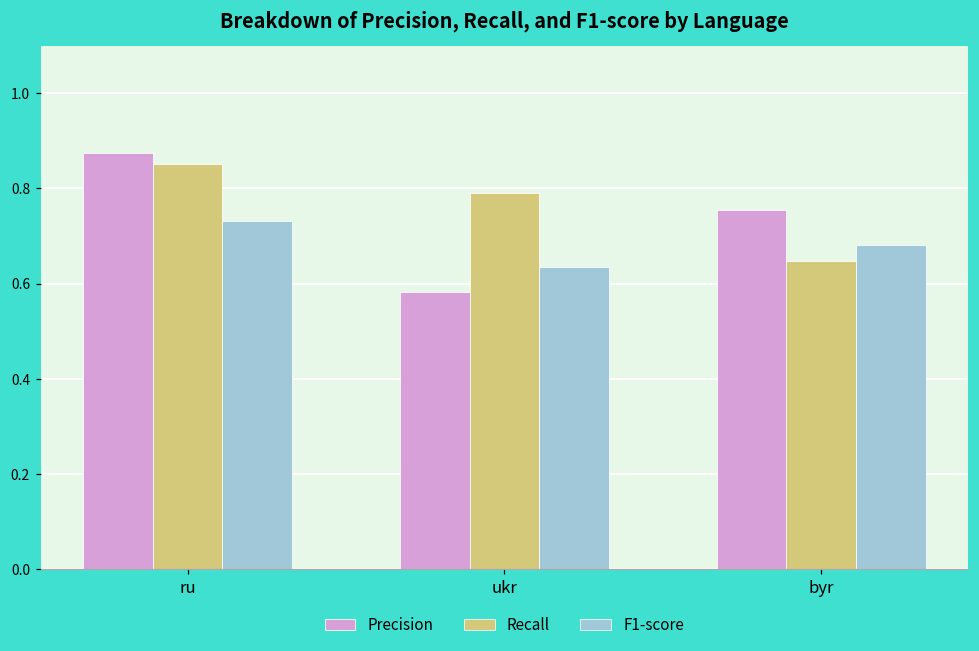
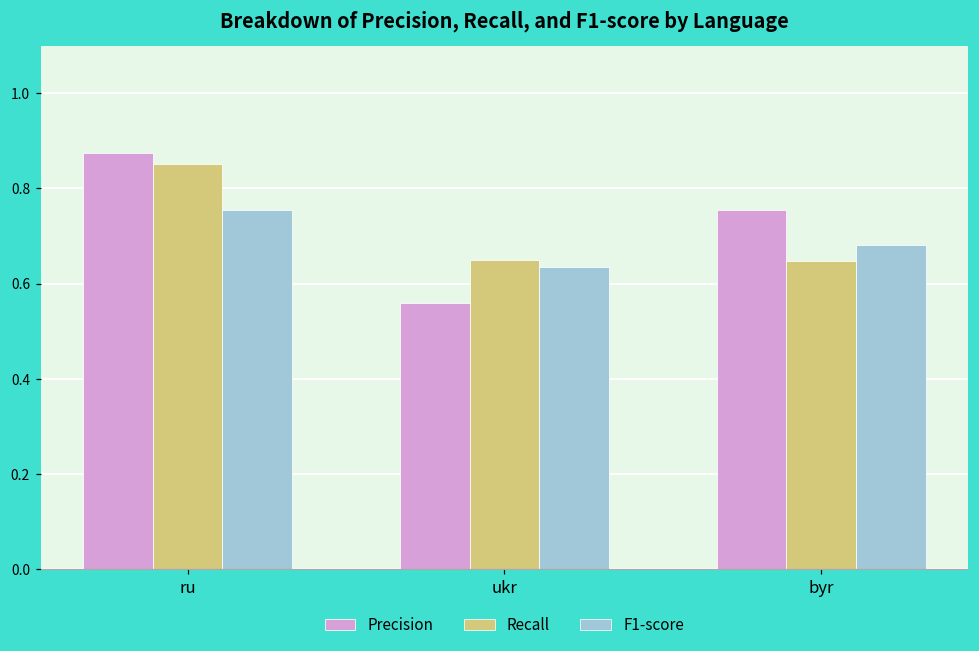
  {
    "Precision": {
      "ru": 0.87,
-     "ukr": 0.58,
+     "ukr": 0.56,
      "byr": 0.75
    },
    "Recall": {
      "ru": 0.85,
-     "ukr": 0.79,
+     "ukr": 0.65,
      "byr": 0.65
    },
    "F1-score": {
-     "ru": 0.73,
+     "ru": 0.76,
      "ukr": 0.64,
      "byr": 0.68
    }
  }
